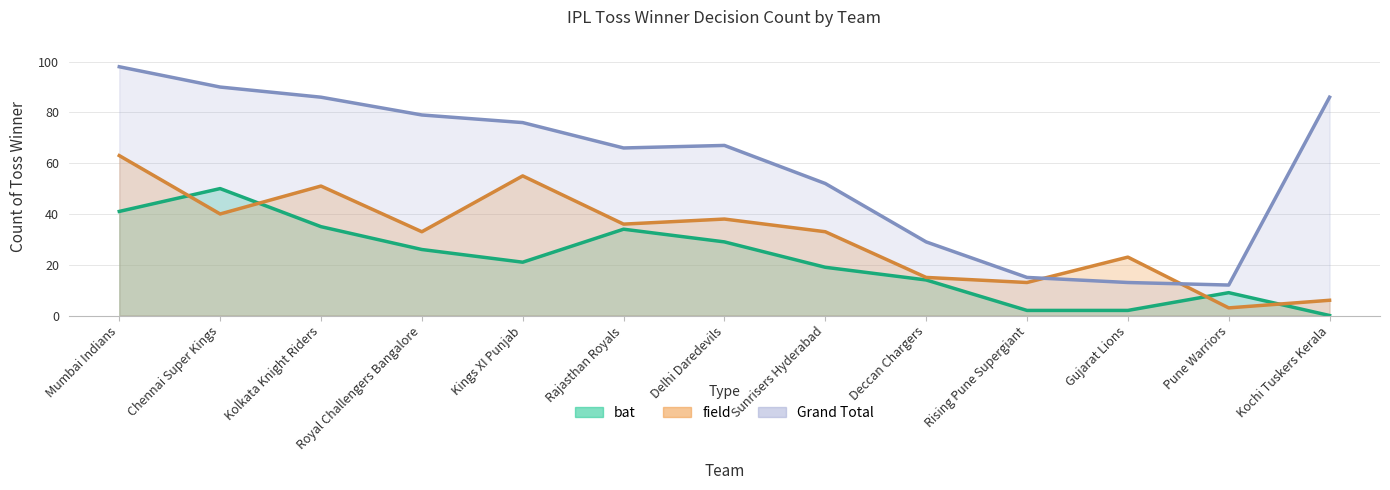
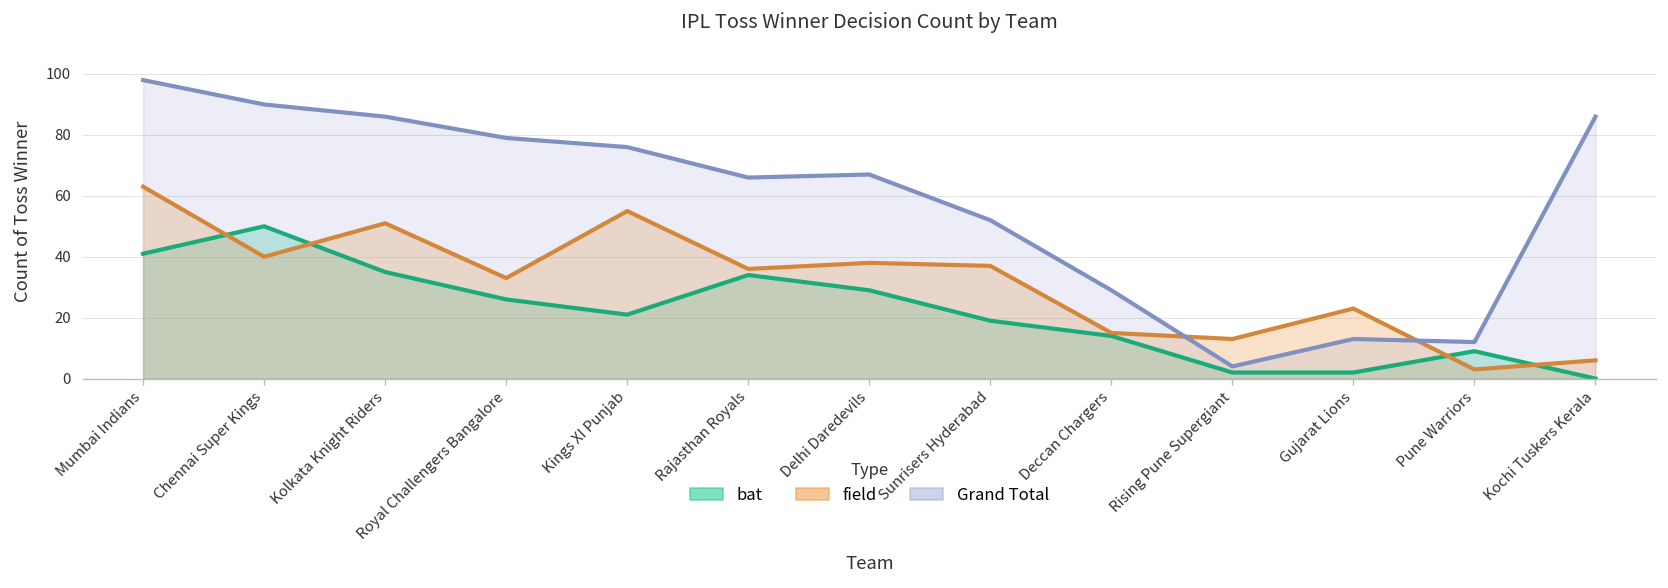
  {
    "bat": {
      "Mumbai Indians": 41,
      "Chennai Super Kings": 50,
      "Kolkata Knight Riders": 35,
      "Royal Challengers Bangalore": 26,
      "Kings XI Punjab": 21,
      "Rajasthan Royals": 34,
      "Delhi Daredevils": 29,
      "Sunrisers Hyderabad": 19,
      "Deccan Chargers": 14,
      "Rising Pune Supergiant": 2,
      "Gujarat Lions": 2,
      "Pune Warriors": 9,
      "Kochi Tuskers Kerala": 0
    },
    "field": {
      "Mumbai Indians": 63,
      "Chennai Super Kings": 40,
      "Kolkata Knight Riders": 51,
      "Royal Challengers Bangalore": 33,
      "Kings XI Punjab": 55,
      "Rajasthan Royals": 36,
      "Delhi Daredevils": 38,
-     "Sunrisers Hyderabad": 33,
+     "Sunrisers Hyderabad": 37,
      "Deccan Chargers": 15,
      "Rising Pune Supergiant": 13,
      "Gujarat Lions": 23,
      "Pune Warriors": 3,
      "Kochi Tuskers Kerala": 6
    },
    "Grand Total": {
      "Mumbai Indians": 98,
      "Chennai Super Kings": 90,
      "Kolkata Knight Riders": 86,
      "Royal Challengers Bangalore": 79,
      "Kings XI Punjab": 76,
      "Rajasthan Royals": 66,
      "Delhi Daredevils": 67,
      "Sunrisers Hyderabad": 52,
      "Deccan Chargers": 29,
-     "Rising Pune Supergiant": 15,
+     "Rising Pune Supergiant": 4,
      "Gujarat Lions": 13,
      "Pune Warriors": 12,
      "Kochi Tuskers Kerala": 86
    }
  }
